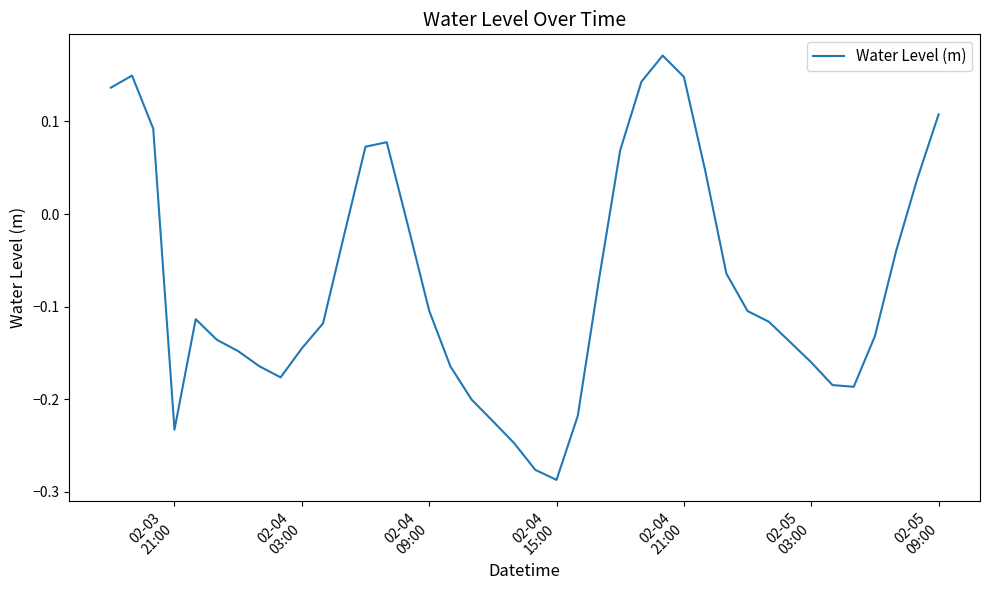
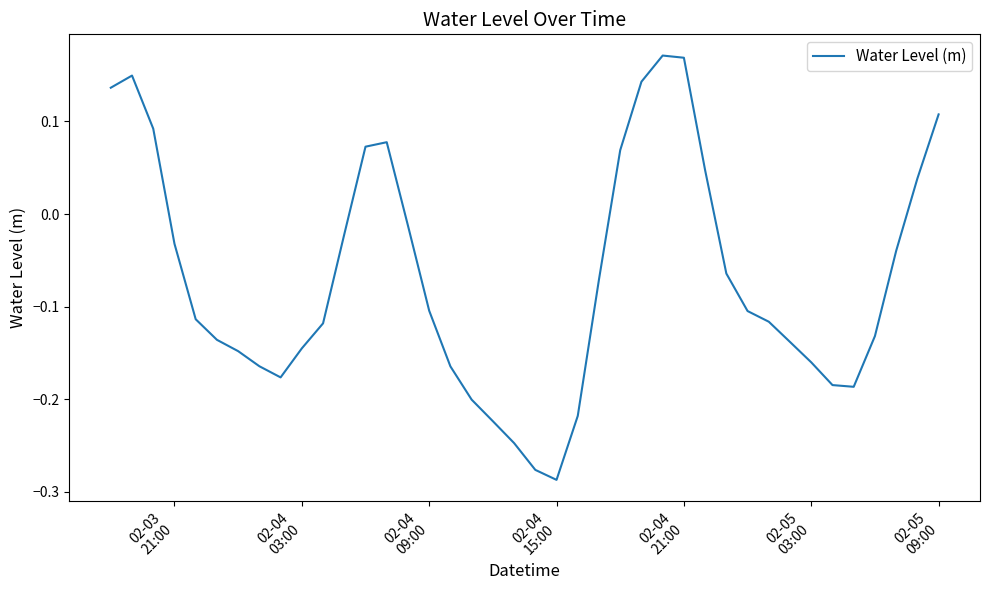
  {
-   "02-03 21:00": -0.23,
+   "02-03 21:00": -0.03,
    "02-04 03:00": -0.15,
    "02-04 09:00": -0.10,
    "02-04 15:00": -0.29,
-   "02-04 21:00": 0.15,
+   "02-04 21:00": 0.17,
    "02-05 03:00": -0.16,
    "02-05 09:00": 0.11
  }
